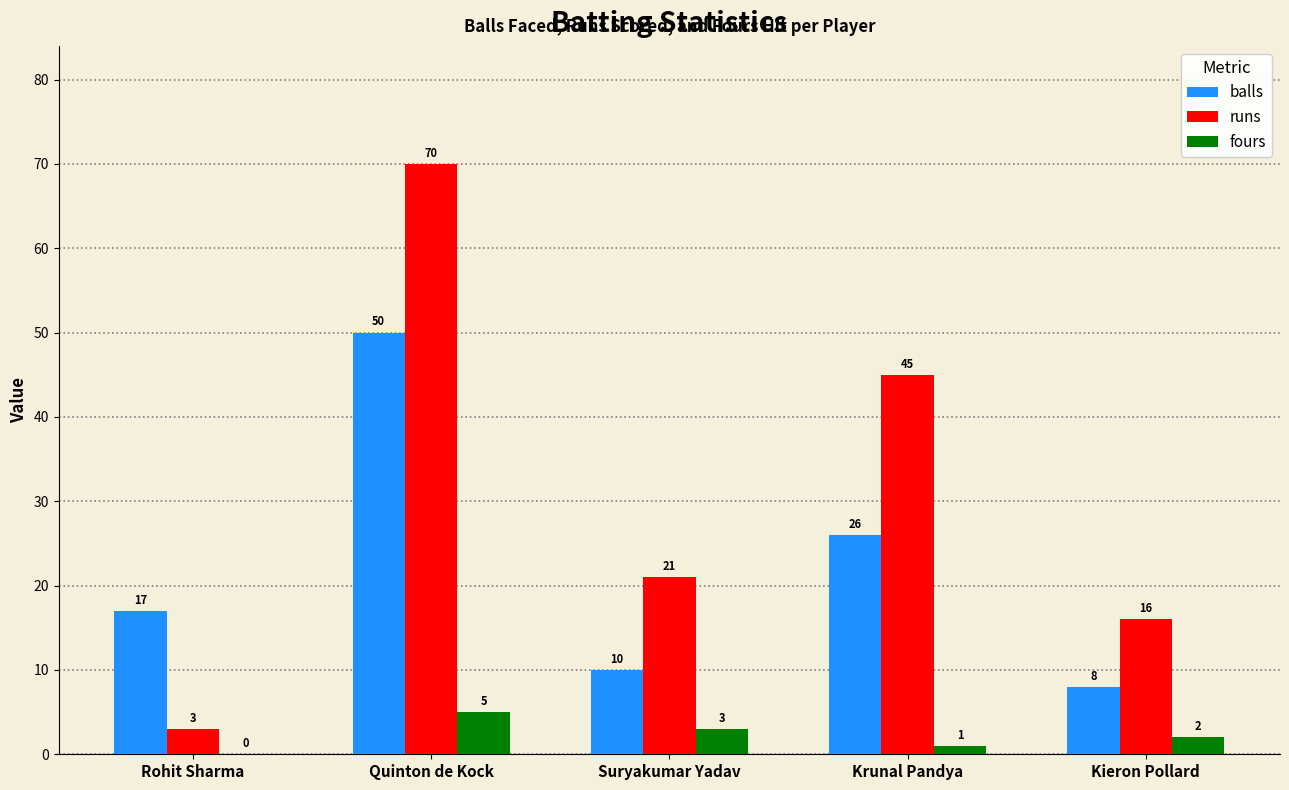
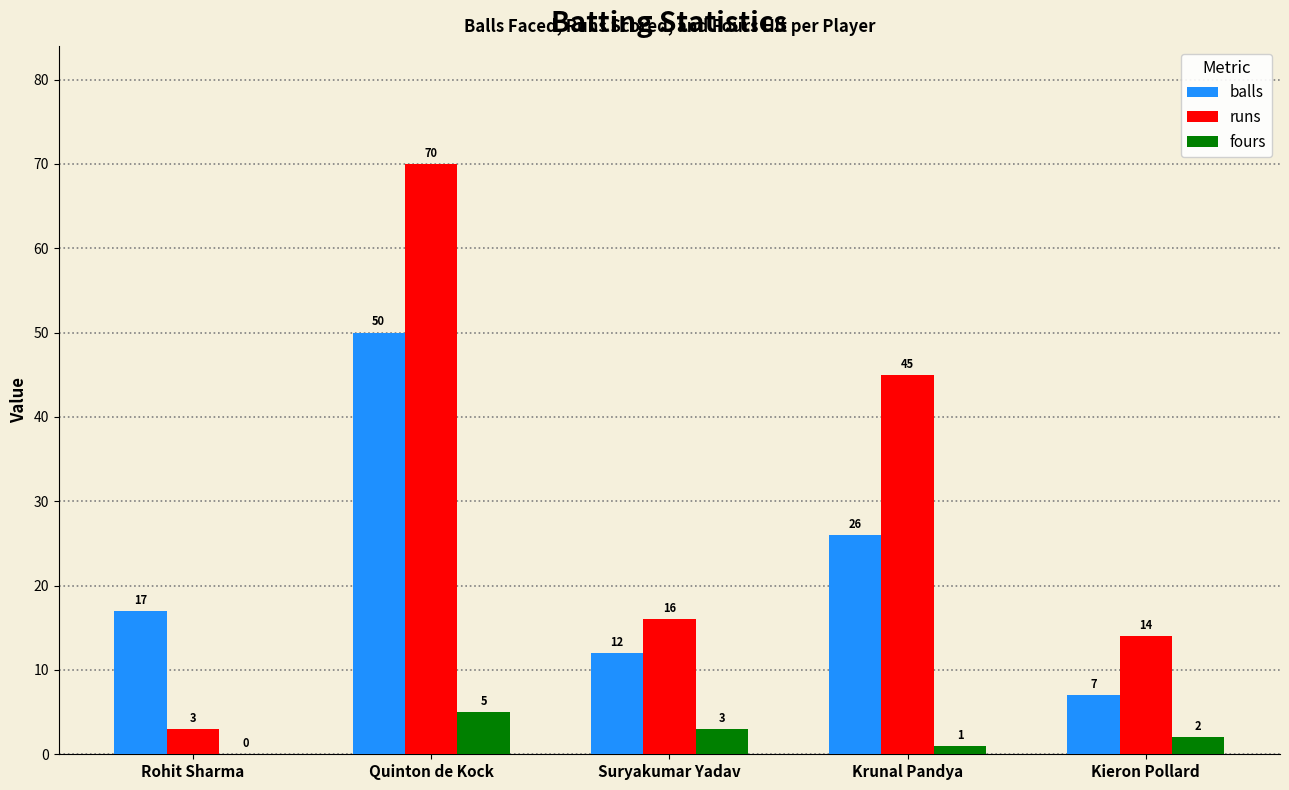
  {
    "balls": {
      "Rohit Sharma": 17,
      "Quinton de Kock": 50,
-     "Suryakumar Yadav": 10,
+     "Suryakumar Yadav": 12,
      "Krunal Pandya": 26,
-     "Kieron Pollard": 8
+     "Kieron Pollard": 7
    },
    "runs": {
      "Rohit Sharma": 3,
      "Quinton de Kock": 70,
-     "Suryakumar Yadav": 21,
+     "Suryakumar Yadav": 16,
      "Krunal Pandya": 45,
-     "Kieron Pollard": 16
+     "Kieron Pollard": 14
    },
    "fours": {
      "Rohit Sharma": 0,
      "Quinton de Kock": 5,
      "Suryakumar Yadav": 3,
      "Krunal Pandya": 1,
      "Kieron Pollard": 2
    }
  }
